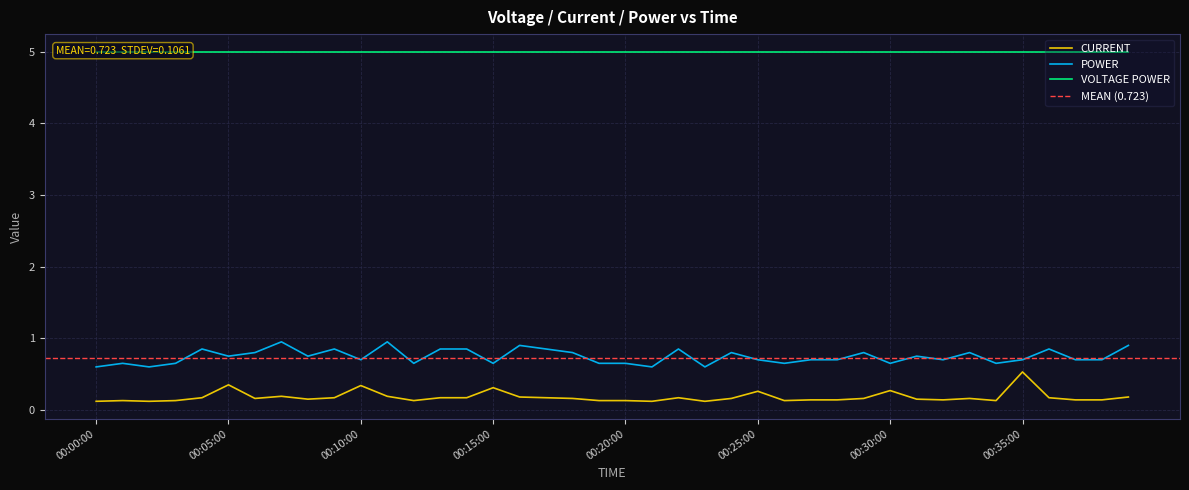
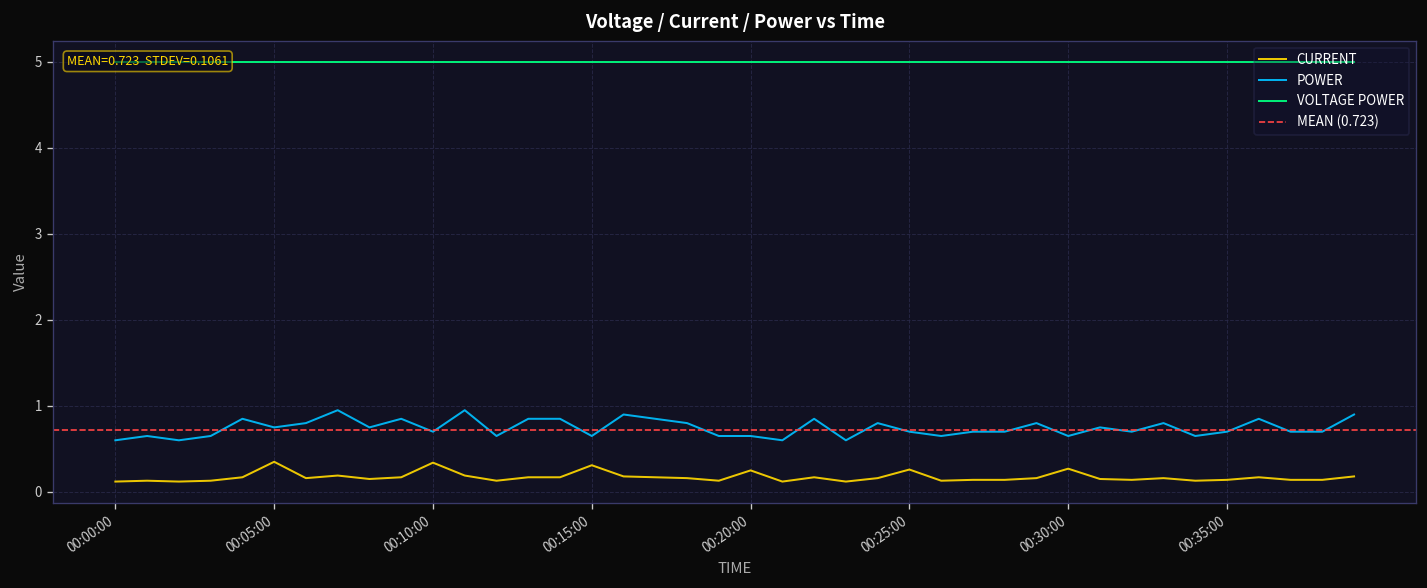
  {
    "CURRENT": {
      "00:00:00": 0.1,
      "00:05:00": 0.4,
      "00:10:00": 0.3,
      "00:15:00": 0.3,
-     "00:20:00": 0.1,
+     "00:20:00": 0.3,
      "00:25:00": 0.3,
      "00:30:00": 0.3,
-     "00:35:00": 0.5
+     "00:35:00": 0.1
    },
    "POWER": {
      "00:00:00": 0.6,
      "00:05:00": 0.8,
      "00:10:00": 0.7,
      "00:15:00": 0.7,
      "00:20:00": 0.7,
      "00:25:00": 0.7,
      "00:30:00": 0.7,
      "00:35:00": 0.7
    },
    "VOLTAGE POWER": {
      "00:05:00": 5.0,
      "00:10:00": 5.0,
      "00:15:00": 5.0,
      "00:20:00": 5.0,
      "00:25:00": 5.0,
      "00:30:00": 5.0,
      "00:35:00": 5.0
    }
  }
